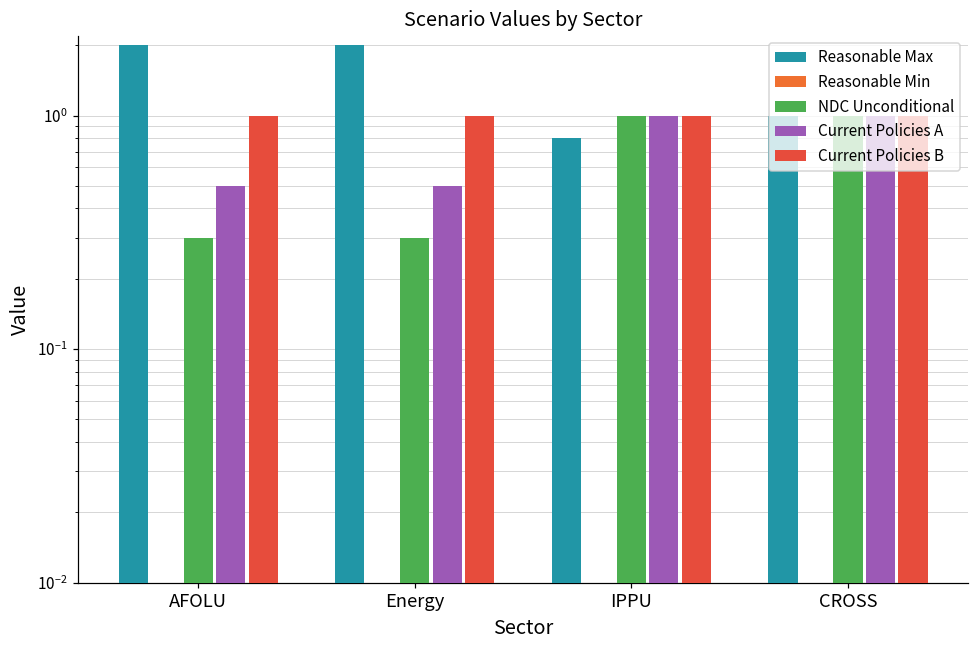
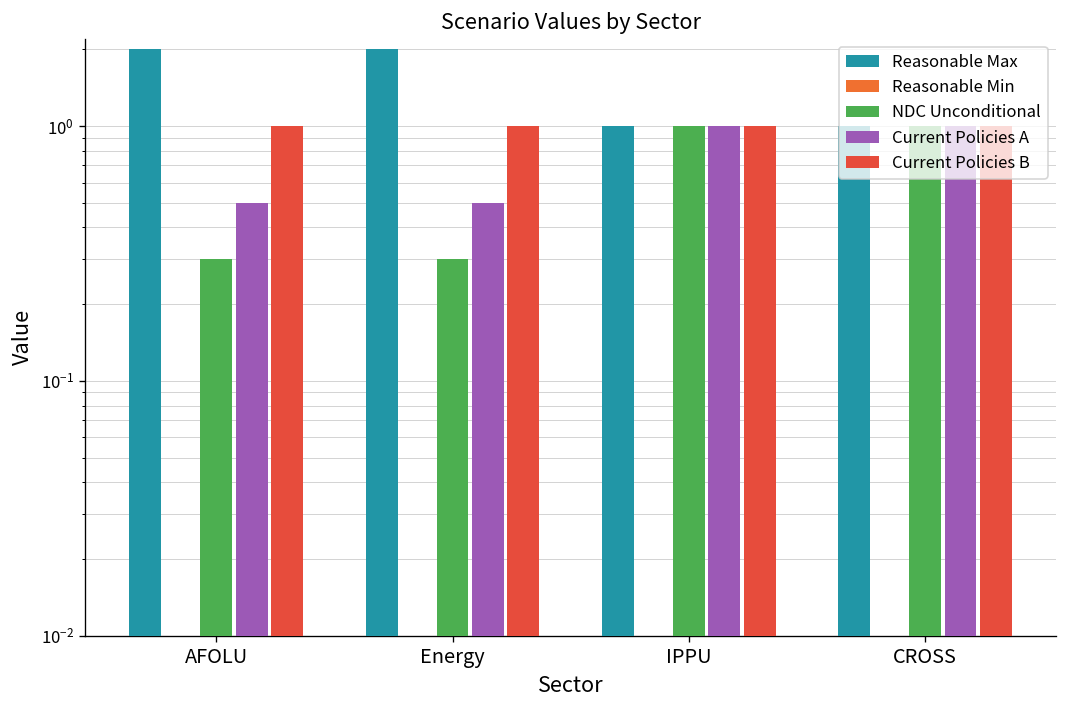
  {
    "Reasonable Max": {
      "AFOLU": 2.0,
      "Energy": 2.0,
-     "IPPU": 0.8
+     "IPPU": 1.0
    },
    "NDC Unconditional": {
      "AFOLU": 0.3,
      "Energy": 0.3,
      "IPPU": 1.0
    },
    "Current Policies A": {
      "AFOLU": 0.5,
      "Energy": 0.5,
      "IPPU": 1.0
    }
  }
